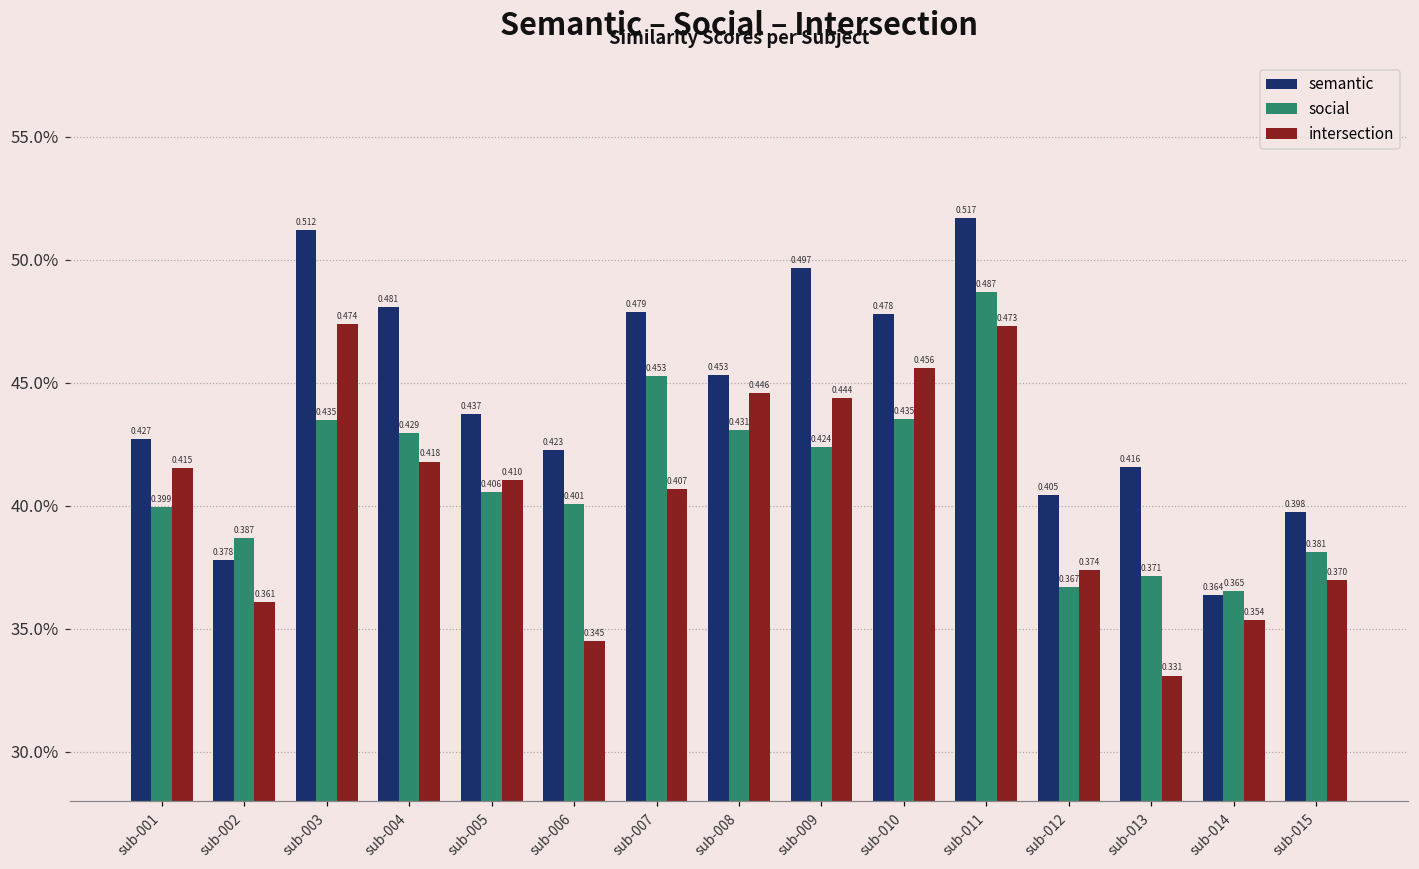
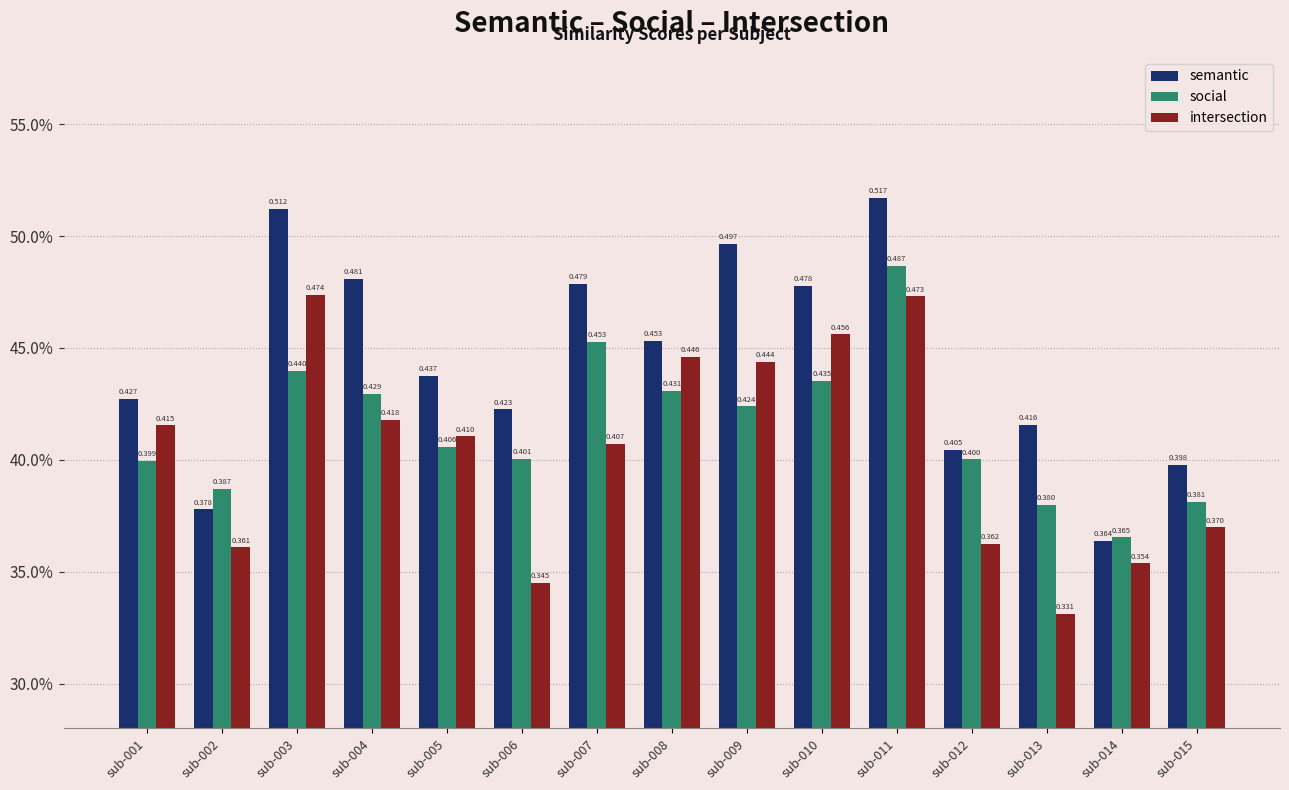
  {
    "semantic": {
      "sub-001": 0.427,
      "sub-002": 0.378,
      "sub-003": 0.512,
      "sub-004": 0.481,
      "sub-005": 0.437,
      "sub-006": 0.423,
      "sub-007": 0.479,
      "sub-008": 0.453,
      "sub-009": 0.497,
      "sub-010": 0.478,
      "sub-011": 0.517,
      "sub-012": 0.405,
      "sub-013": 0.416,
      "sub-014": 0.364,
      "sub-015": 0.398
    },
    "social": {
      "sub-001": 0.399,
      "sub-002": 0.387,
-     "sub-003": 0.435,
+     "sub-003": 0.440,
      "sub-004": 0.429,
      "sub-005": 0.406,
      "sub-006": 0.401,
      "sub-007": 0.453,
      "sub-008": 0.431,
      "sub-009": 0.424,
      "sub-010": 0.435,
      "sub-011": 0.487,
-     "sub-012": 0.367,
-     "sub-013": 0.371,
+     "sub-012": 0.400,
+     "sub-013": 0.380,
      "sub-014": 0.365,
      "sub-015": 0.381
    },
    "intersection": {
      "sub-001": 0.415,
      "sub-002": 0.361,
      "sub-003": 0.474,
      "sub-004": 0.418,
      "sub-005": 0.410,
      "sub-006": 0.345,
      "sub-007": 0.407,
      "sub-008": 0.446,
      "sub-009": 0.444,
      "sub-010": 0.456,
      "sub-011": 0.473,
-     "sub-012": 0.374,
+     "sub-012": 0.362,
      "sub-013": 0.331,
      "sub-014": 0.354,
      "sub-015": 0.370
    }
  }
